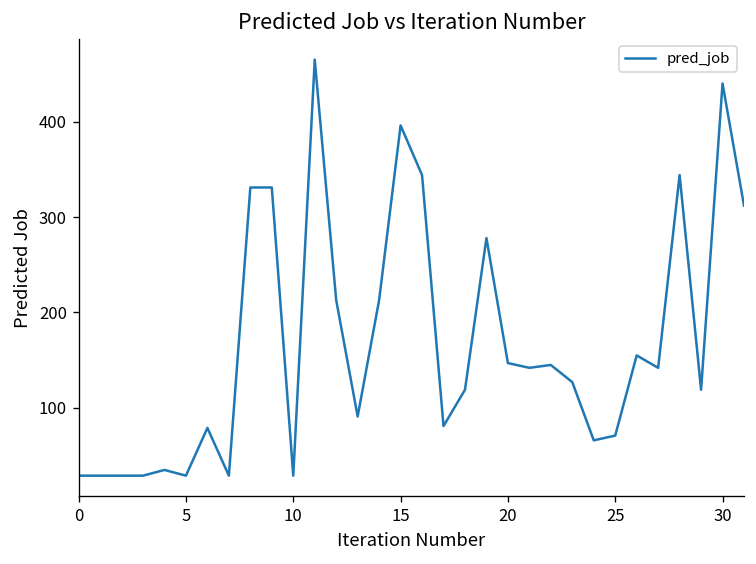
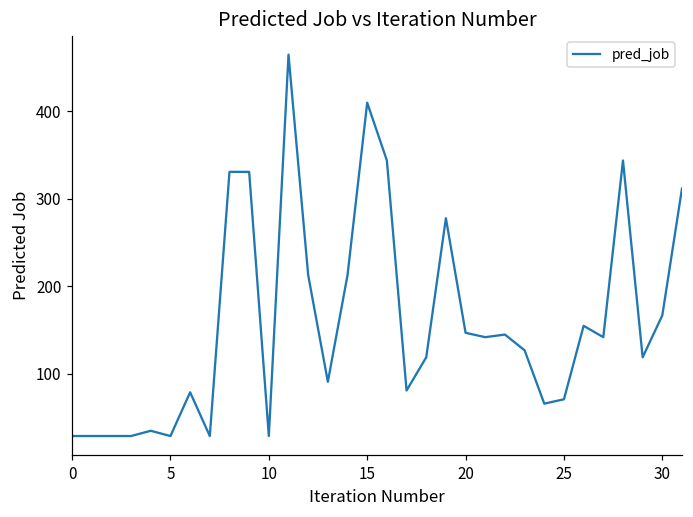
  {
    "0": 30,
    "5": 30,
    "10": 30,
-   "15": 400,
+   "15": 410,
    "20": 150,
    "25": 70,
-   "30": 440
+   "30": 170
  }
